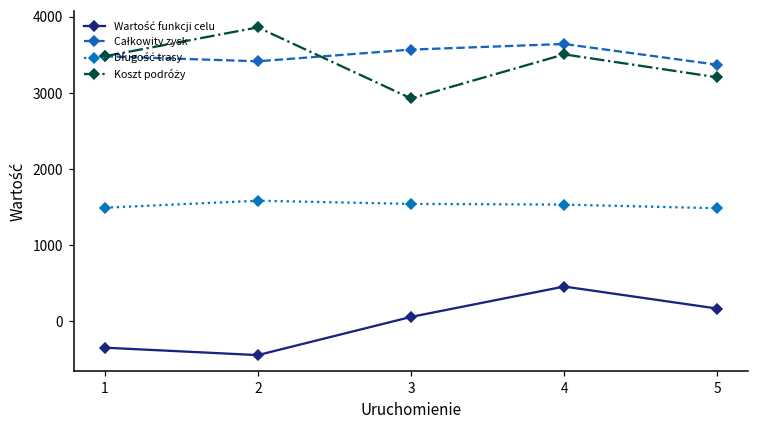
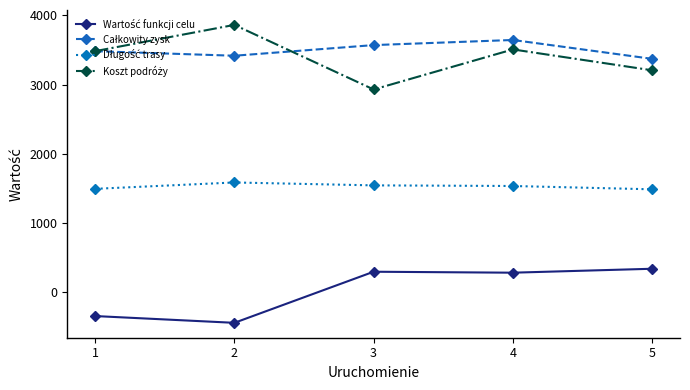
  {
    "Wartość funkcji celu": {
      "1": -300,
      "2": -400,
-     "3": 100,
-     "4": 500,
-     "5": 200
+     "3": 300,
+     "4": 300,
+     "5": 300
    },
    "Koszt podróży": {
      "2": 3900,
      "3": 2900,
      "4": 3500,
      "5": 3200
    }
  }
